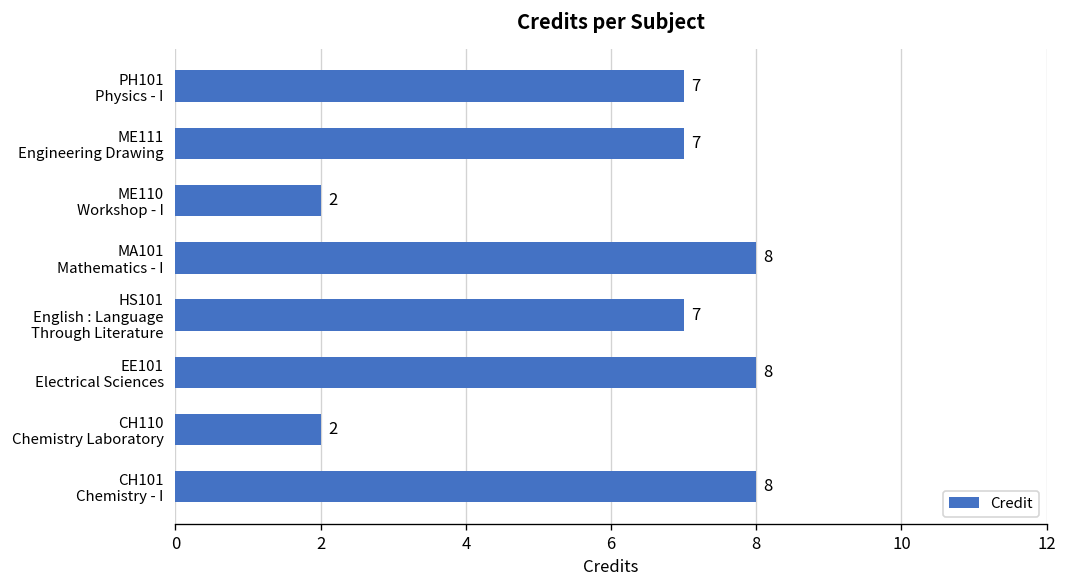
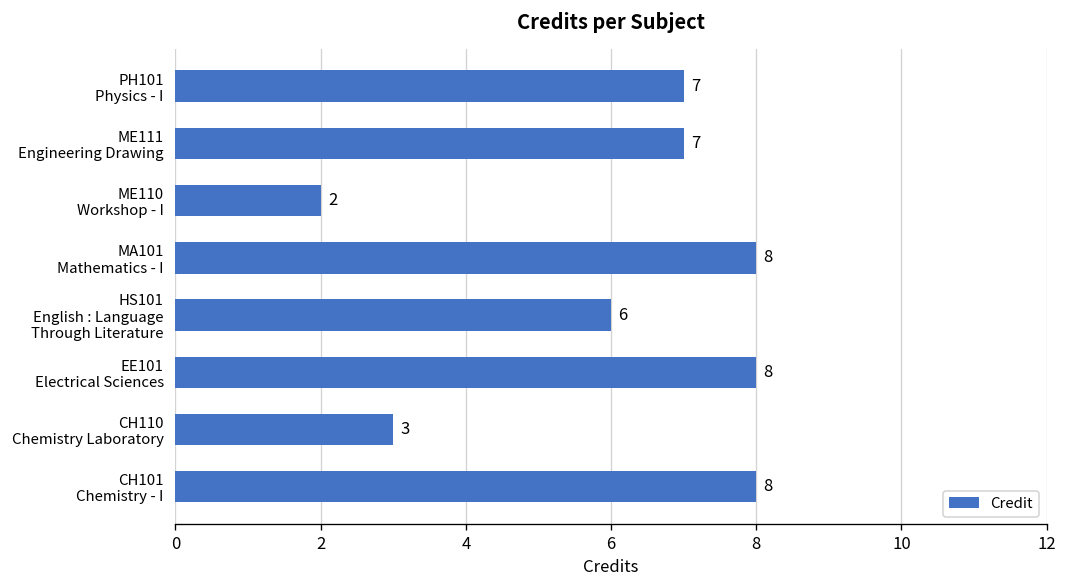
  {
    "PH101 Physics - I": 7,
    "ME111 Engineering Drawing": 7,
    "ME110 Workshop - I": 2,
    "MA101 Mathematics - I": 8,
-   "HS101 English : Language Through Literature": 7,
+   "HS101 English : Language Through Literature": 6,
    "EE101 Electrical Sciences": 8,
-   "CH110 Chemistry Laboratory": 2,
+   "CH110 Chemistry Laboratory": 3,
    "CH101 Chemistry - I": 8
  }
